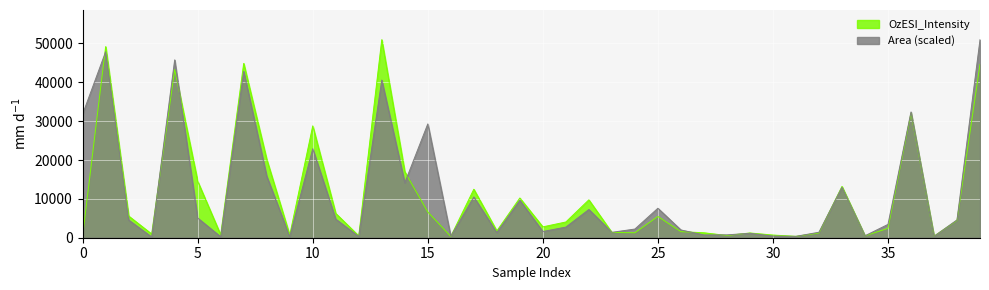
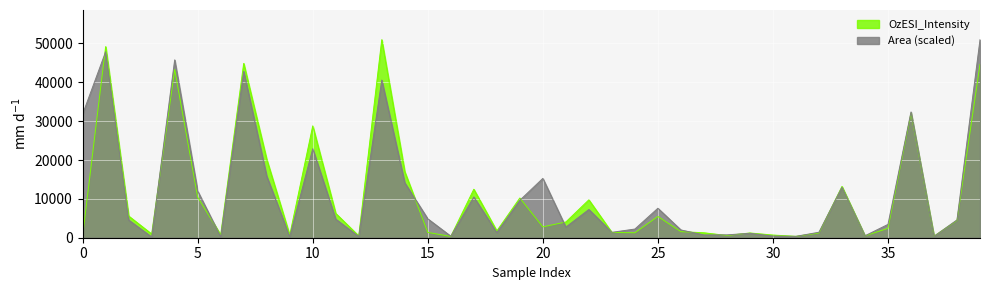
  {
    "OzESI_Intensity": {
      "0": 1000,
-     "5": 15000,
+     "5": 10000,
      "10": 29000,
-     "15": 7000,
+     "15": 1000,
      "20": 3000,
      "25": 5000,
      "35": 2000
    },
    "Area (scaled)": {
      "0": 32000,
-     "5": 5000,
+     "5": 12000,
      "10": 23000,
-     "15": 29000,
-     "20": 2000,
+     "15": 5000,
+     "20": 15000,
      "25": 8000,
      "35": 3000
    }
  }
